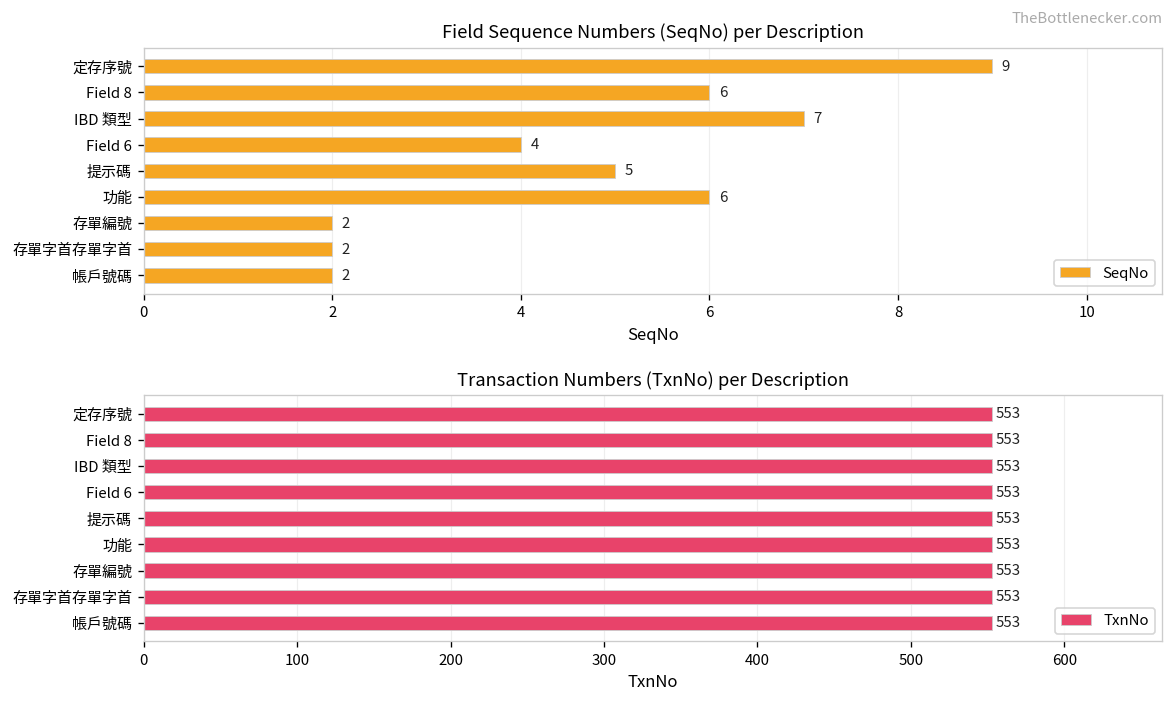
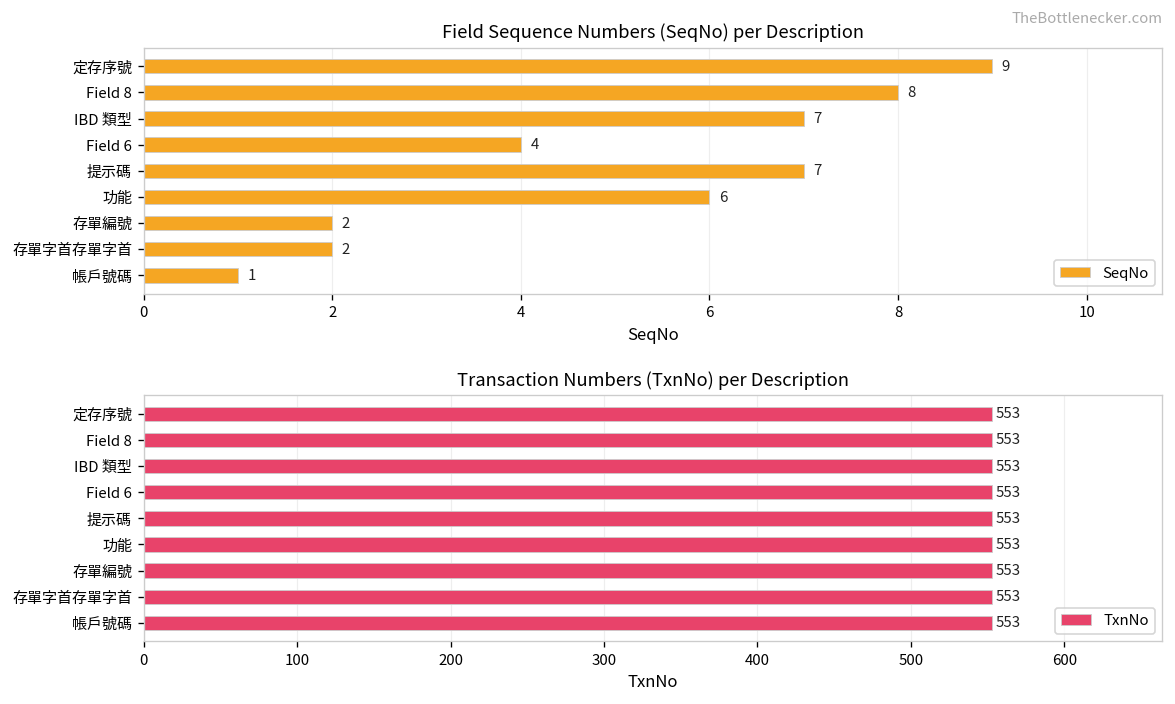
  {
    "Field Sequence Numbers (SeqNo) per Description": {
      "定存序號": 9,
-     "Field 8": 6,
+     "Field 8": 8,
      "IBD 類型": 7,
      "Field 6": 4,
-     "提示碼": 5,
+     "提示碼": 7,
      "功能": 6,
      "存單編號": 2,
      "存單字首存單字首": 2,
-     "帳戶號碼": 2
+     "帳戶號碼": 1
    },
    "Transaction Numbers (TxnNo) per Description": {
      "定存序號": 553,
      "Field 8": 553,
      "IBD 類型": 553,
      "Field 6": 553,
      "提示碼": 553,
      "功能": 553,
      "存單編號": 553,
      "存單字首存單字首": 553,
      "帳戶號碼": 553
    }
  }
